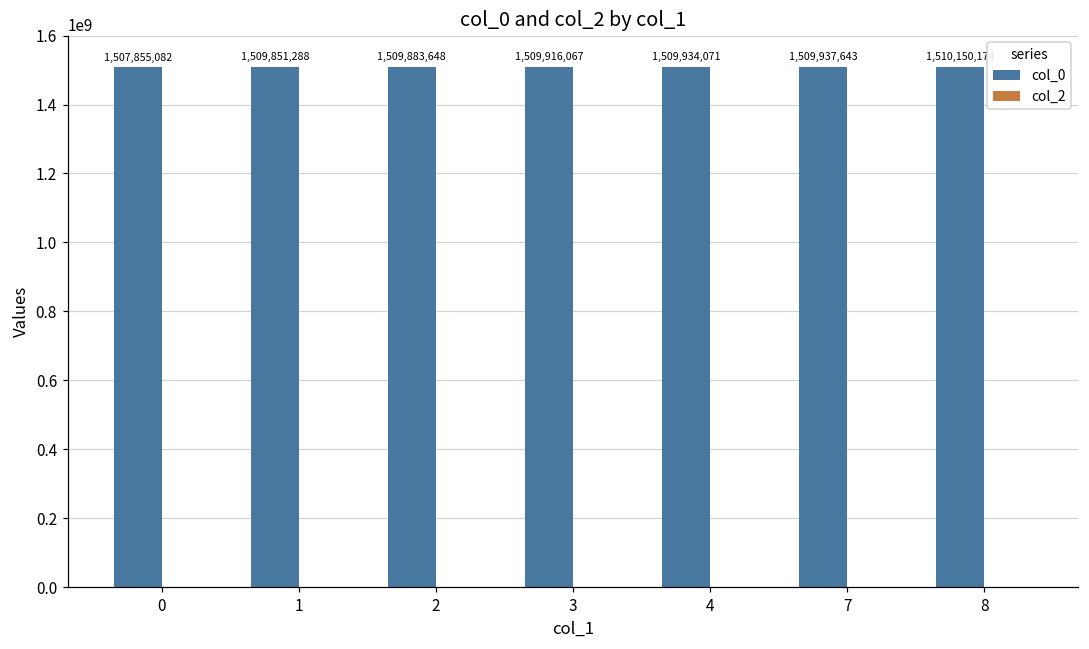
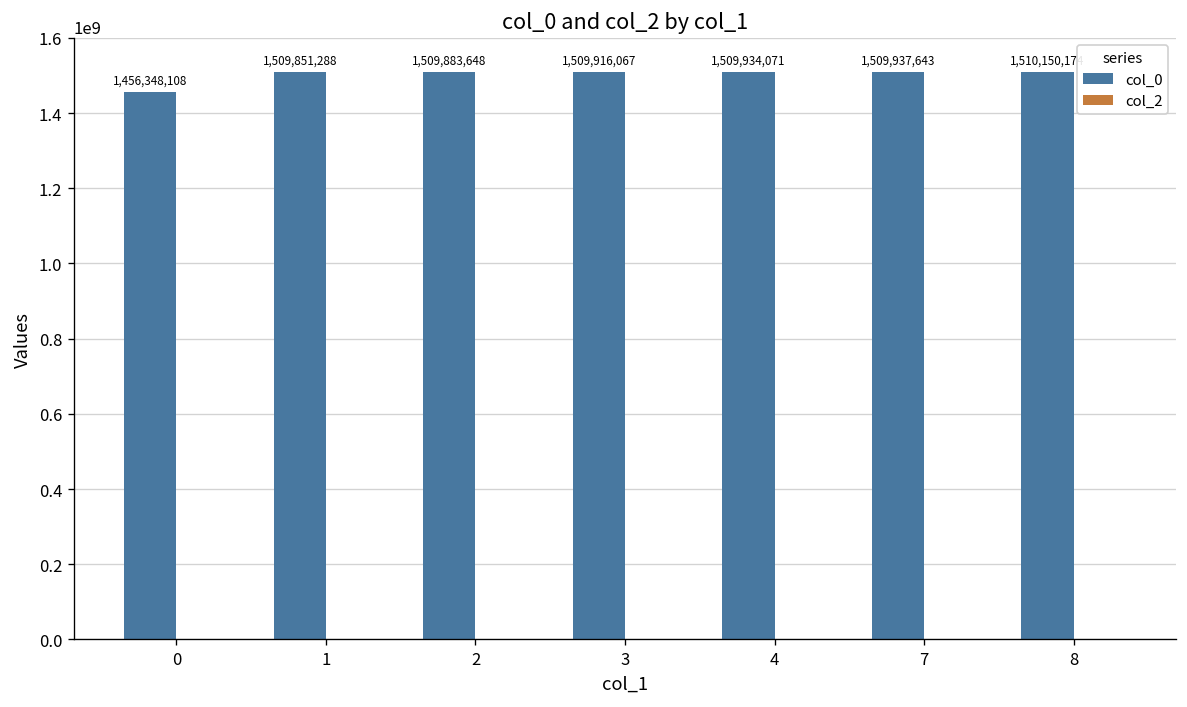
  {
    "col_0": {
-     "0": "1,507,855,082",
+     "0": "1,456,348,108",
      "1": "1,509,851,288",
      "2": "1,509,883,648",
      "3": "1,509,916,067",
      "4": "1,509,934,071",
      "7": "1,509,937,643"
    },
    "col_2": {
      "0": "0",
      "1": "0",
      "2": "0",
      "3": "0",
      "4": "0",
      "7": "0",
      "8": "0"
    }
  }
